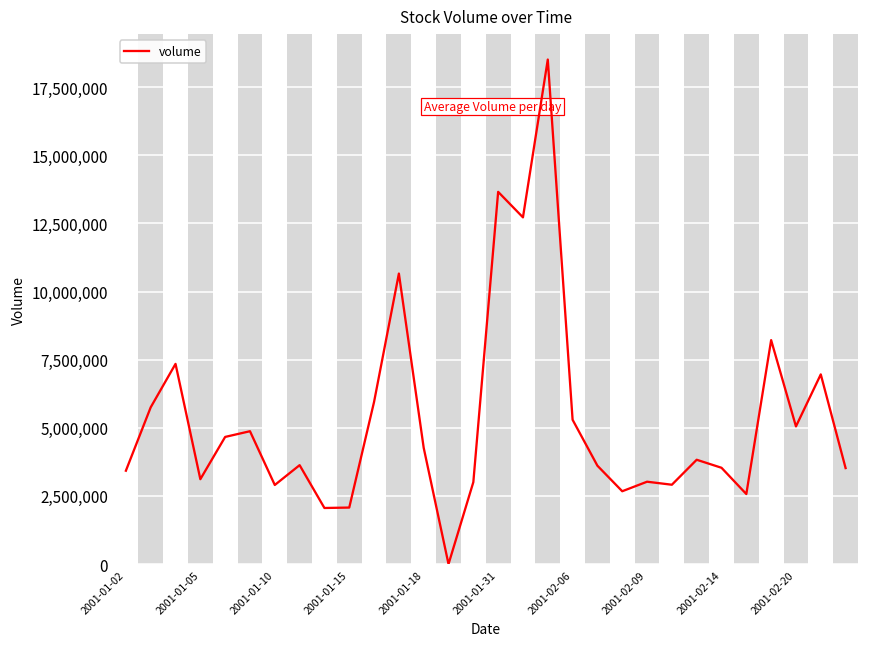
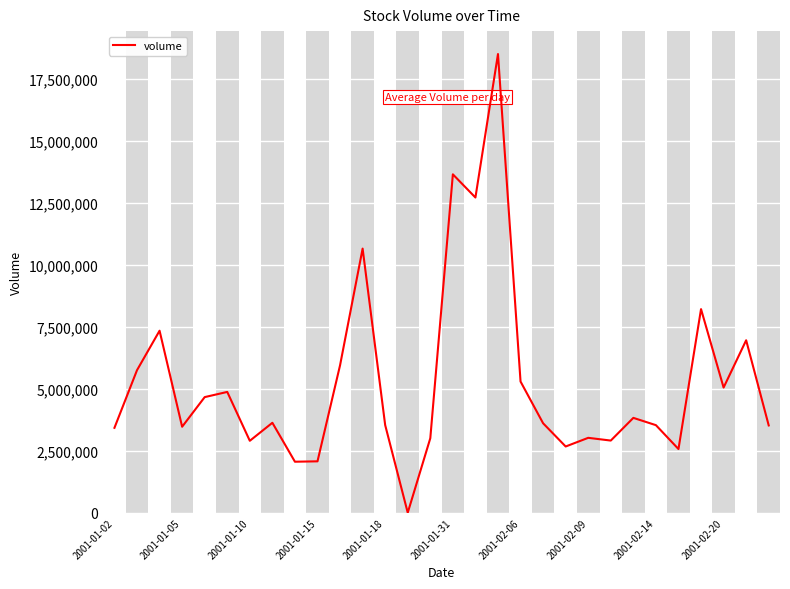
  {
    "2001-01-02": "3,400,000",
-   "2001-01-05": "3,100,000",
+   "2001-01-05": "3,500,000",
    "2001-01-10": "2,900,000",
    "2001-01-15": "2,100,000",
-   "2001-01-18": "4,300,000",
+   "2001-01-18": "3,500,000",
    "2001-01-31": "13,700,000",
    "2001-02-06": "5,300,000",
    "2001-02-09": "3,000,000",
    "2001-02-14": "3,500,000",
    "2001-02-20": "5,100,000"
  }
